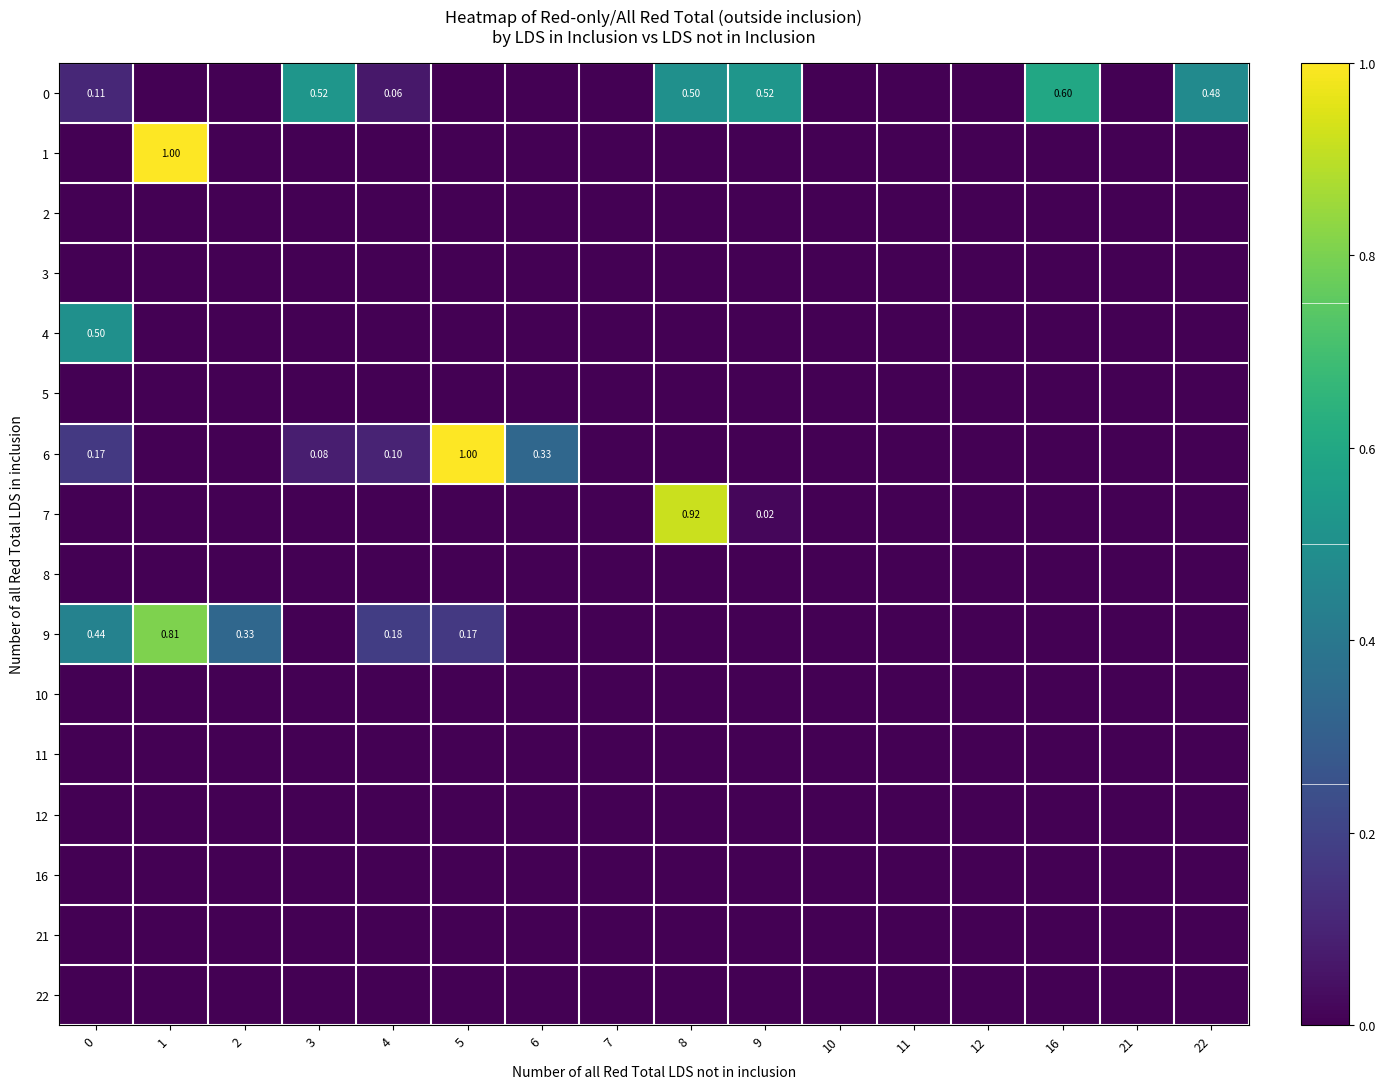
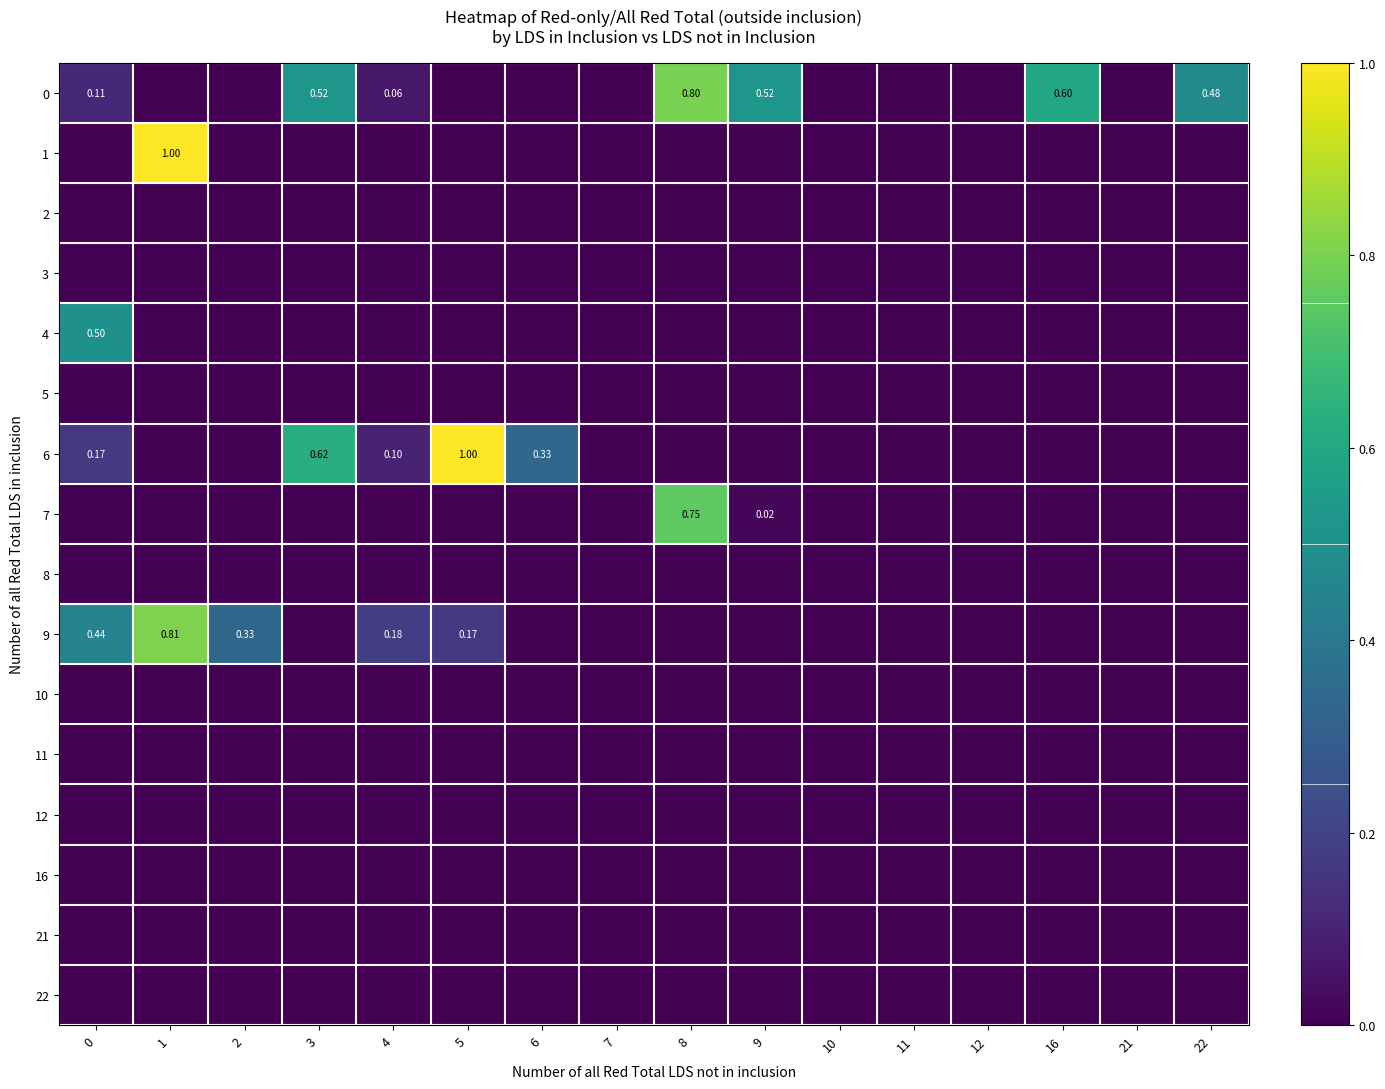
  {
    "0": {
      "0": 0.11,
      "3": 0.52,
      "4": 0.06,
-     "8": 0.50,
+     "8": 0.80,
      "9": 0.52,
      "16": 0.60,
      "22": 0.48
    },
    "1": {
      "1": 1.00
    },
    "4": {
      "0": 0.50
    },
    "6": {
      "0": 0.17,
-     "3": 0.08,
+     "3": 0.62,
      "4": 0.10,
      "5": 1.00,
      "6": 0.33
    },
    "7": {
-     "8": 0.92,
+     "8": 0.75,
      "9": 0.02
    },
    "9": {
      "0": 0.44,
      "1": 0.81,
      "2": 0.33,
      "4": 0.18,
      "5": 0.17
    }
  }
